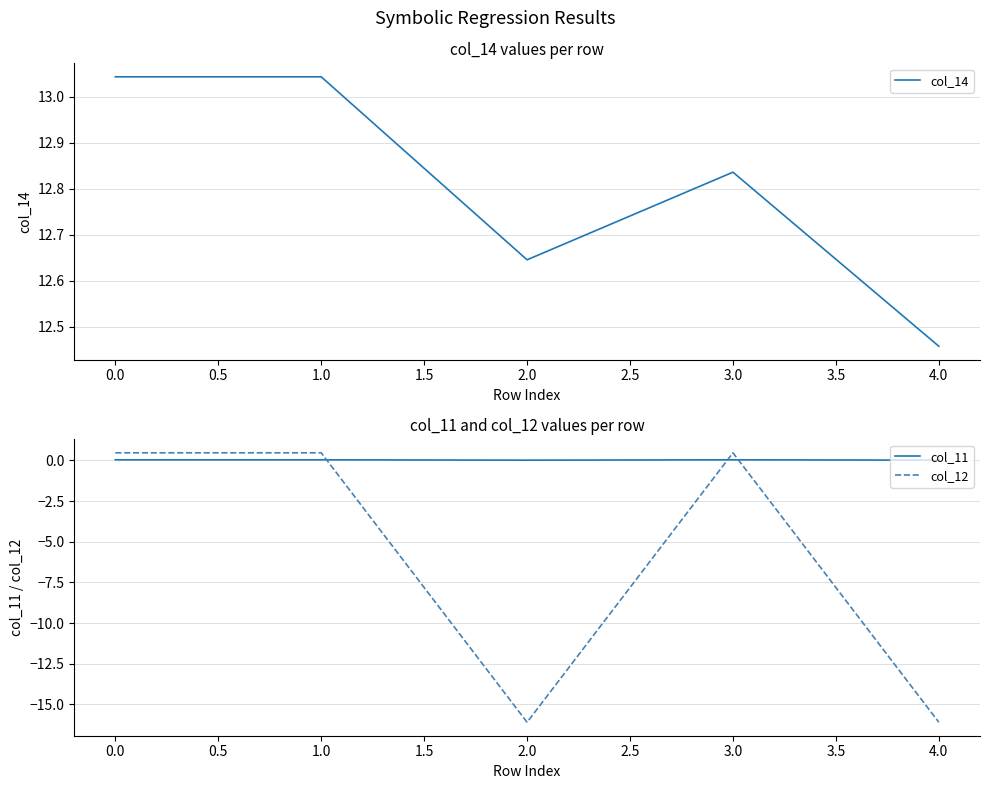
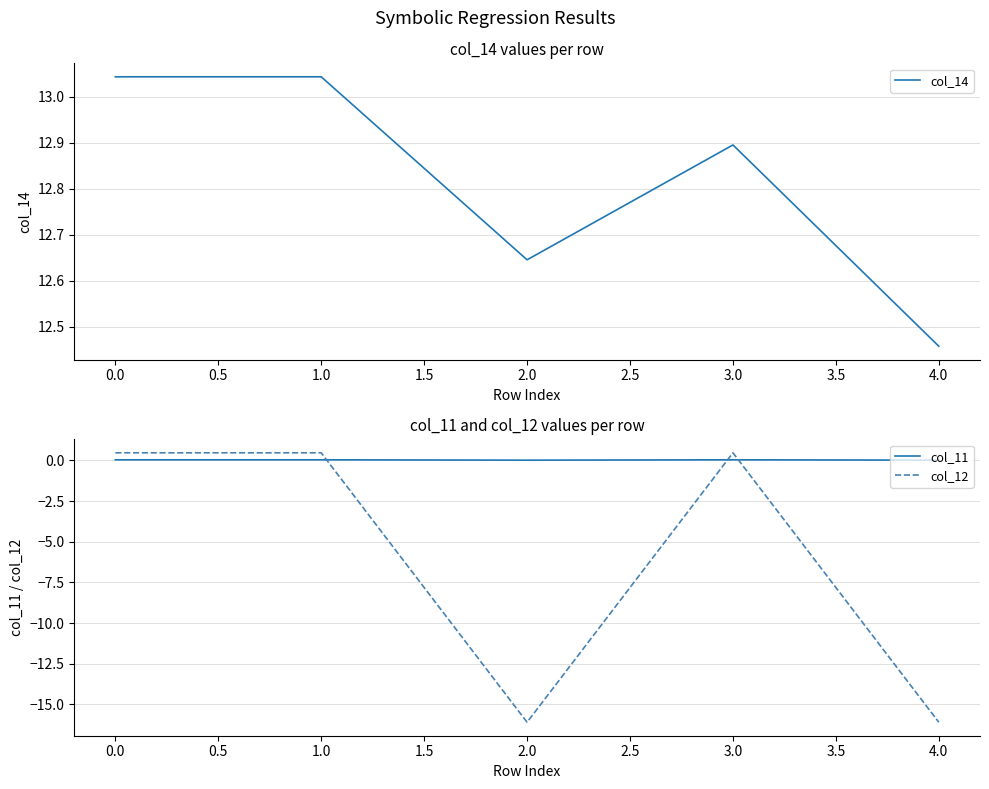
  {
    "col_14 values per row": {
      "0.0": 13.04,
      "1.0": 13.04,
      "2.0": 12.65,
-     "3.0": 12.84,
+     "3.0": 12.90,
      "4.0": 12.46
    }
  }
